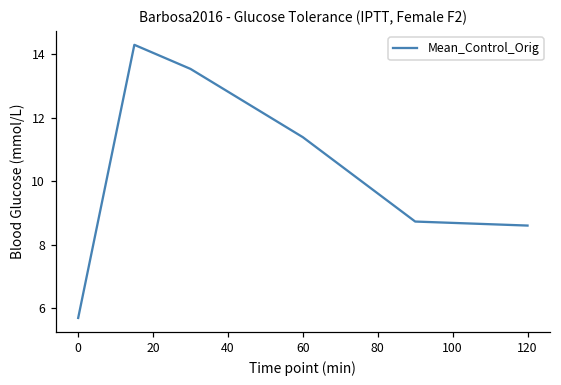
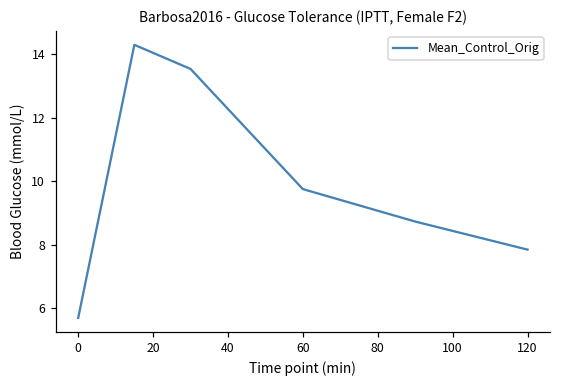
  {
    "0": 5.7,
-   "60": 11.4,
-   "120": 8.6
+   "60": 9.8,
+   "120": 7.8
  }
